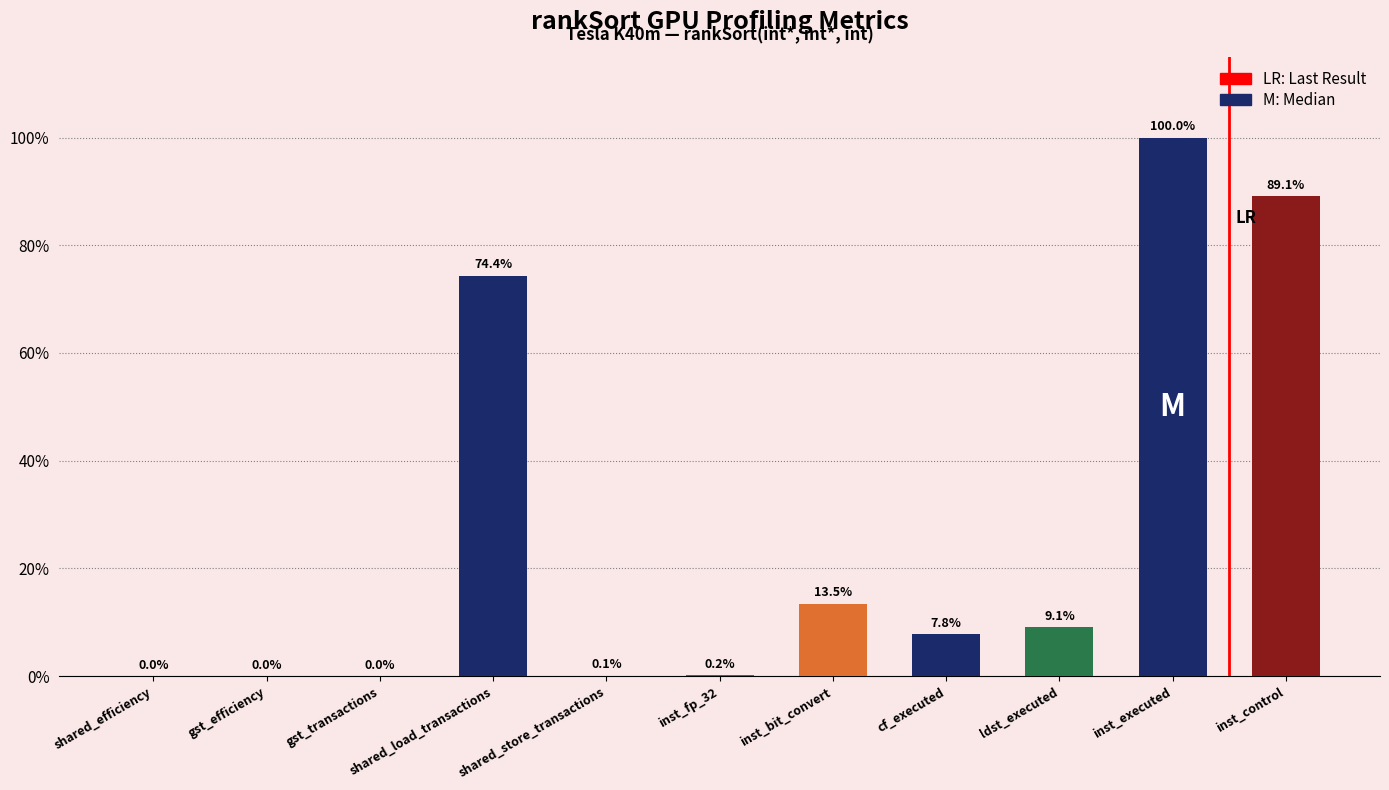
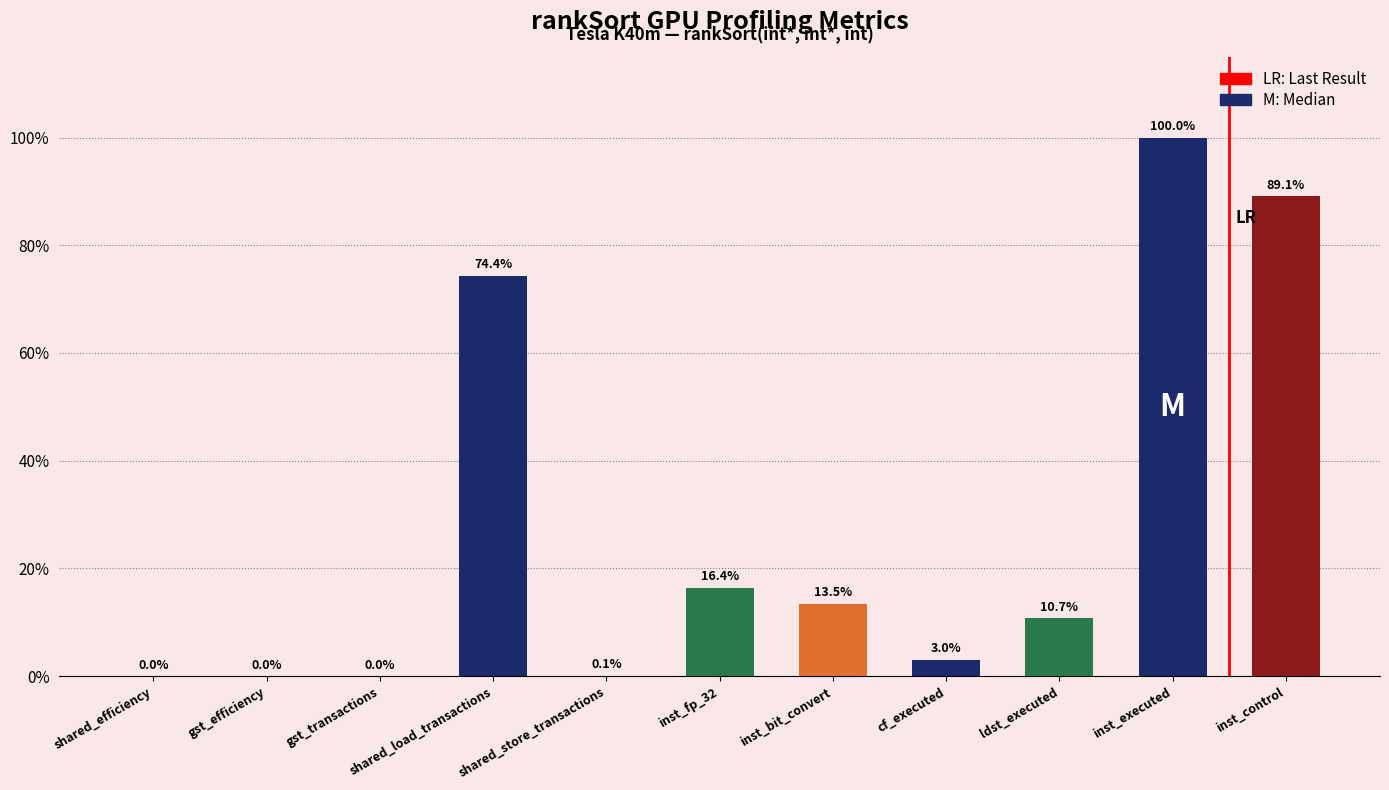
  {
    "shared_efficiency": "0.0%",
    "gst_efficiency": "0.0%",
    "gst_transactions": "0.0%",
    "shared_load_transactions": "74.4%",
    "shared_store_transactions": "0.1%",
-   "inst_fp_32": "0.2%",
+   "inst_fp_32": "16.4%",
    "inst_bit_convert": "13.5%",
-   "cf_executed": "7.8%",
-   "ldst_executed": "9.1%",
+   "cf_executed": "3.0%",
+   "ldst_executed": "10.7%",
    "inst_executed": "100.0%",
    "inst_control": "89.1%"
  }
